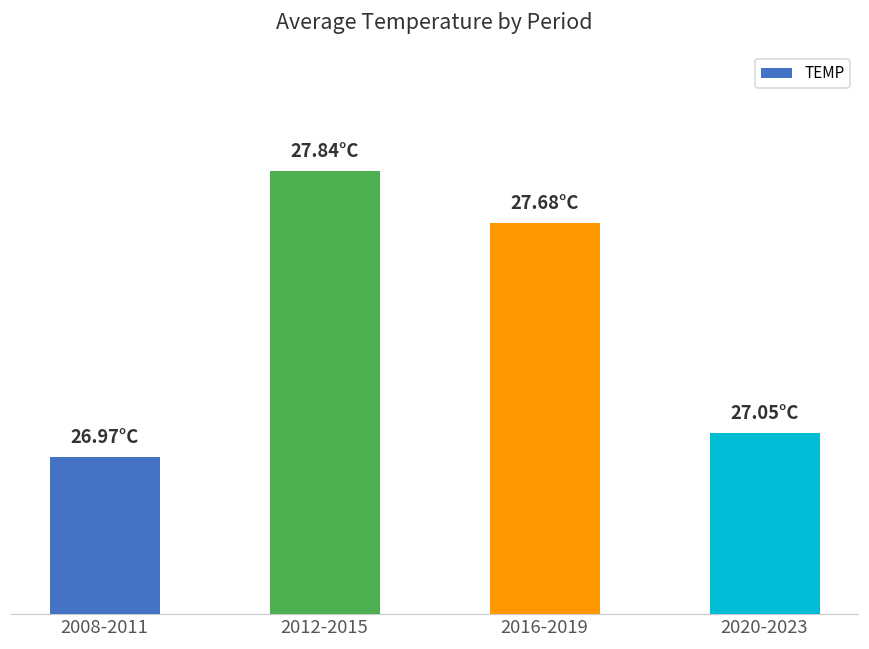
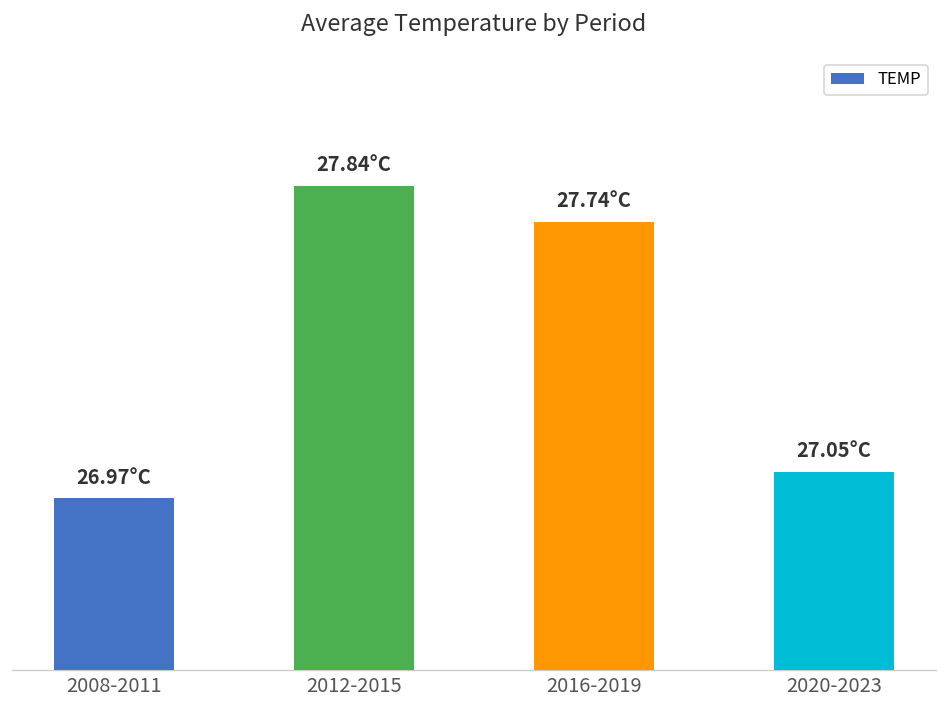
  {
    "2008-2011": "26.97°C",
    "2012-2015": "27.84°C",
-   "2016-2019": "27.68°C",
+   "2016-2019": "27.74°C",
    "2020-2023": "27.05°C"
  }
